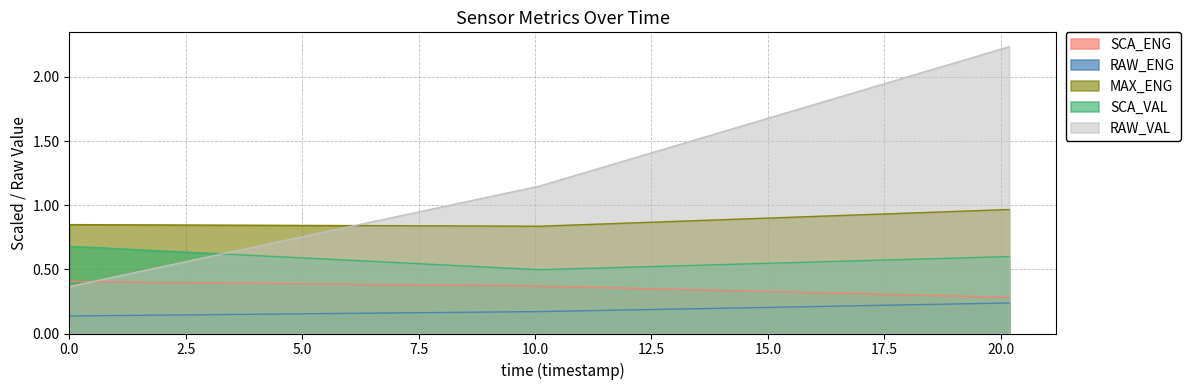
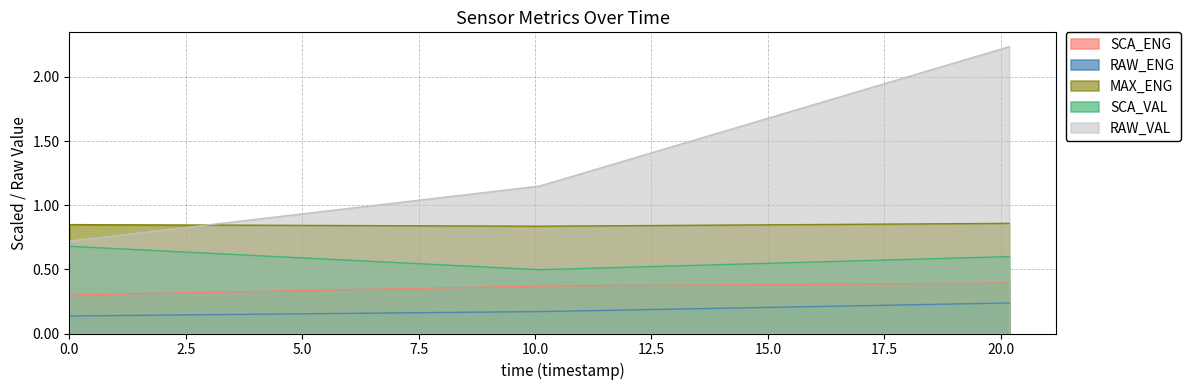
  {
    "SCA_ENG": {
-     "0.0": 0.41,
+     "0.0": 0.30,
      "10.0": 0.37,
-     "20.0": 0.28
+     "20.0": 0.39
    },
    "RAW_ENG": {
      "0.0": 0.14,
      "10.0": 0.17,
      "20.0": 0.24
    },
    "MAX_ENG": {
      "0.0": 0.85,
      "10.0": 0.84,
-     "20.0": 0.97
+     "20.0": 0.86
    },
    "SCA_VAL": {
      "0.0": 0.68,
      "10.0": 0.50,
      "20.0": 0.60
    },
    "RAW_VAL": {
-     "0.0": 0.37,
+     "0.0": 0.72,
      "10.0": 1.15,
      "20.0": 2.24
    }
  }
